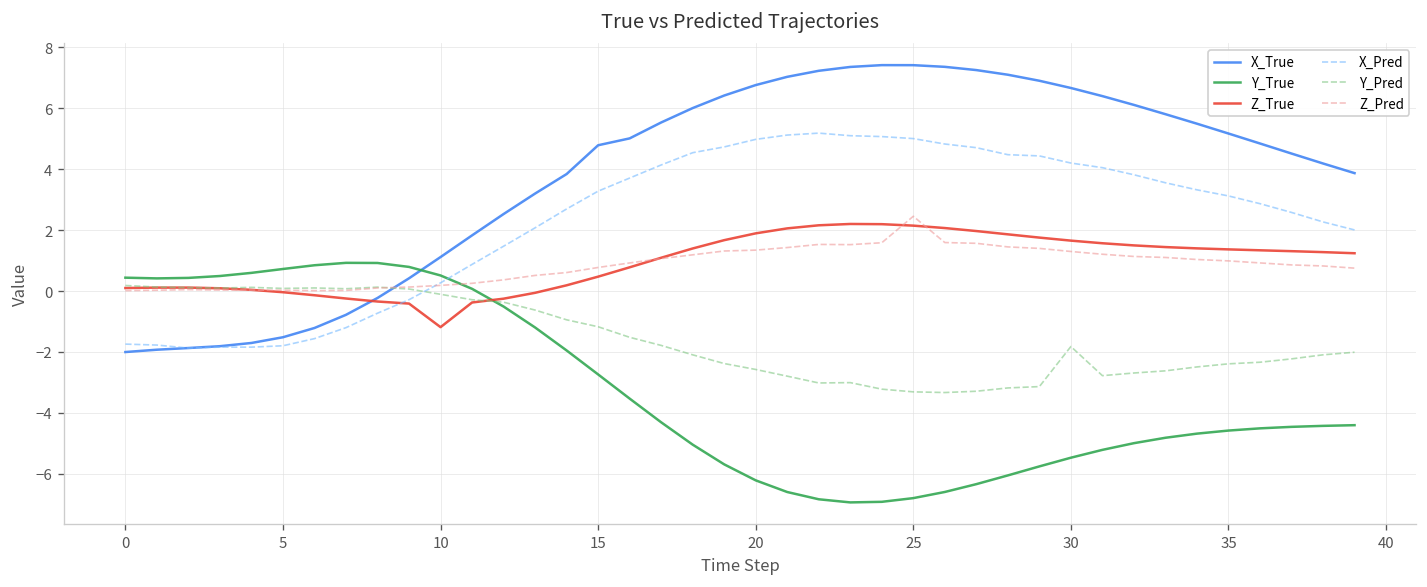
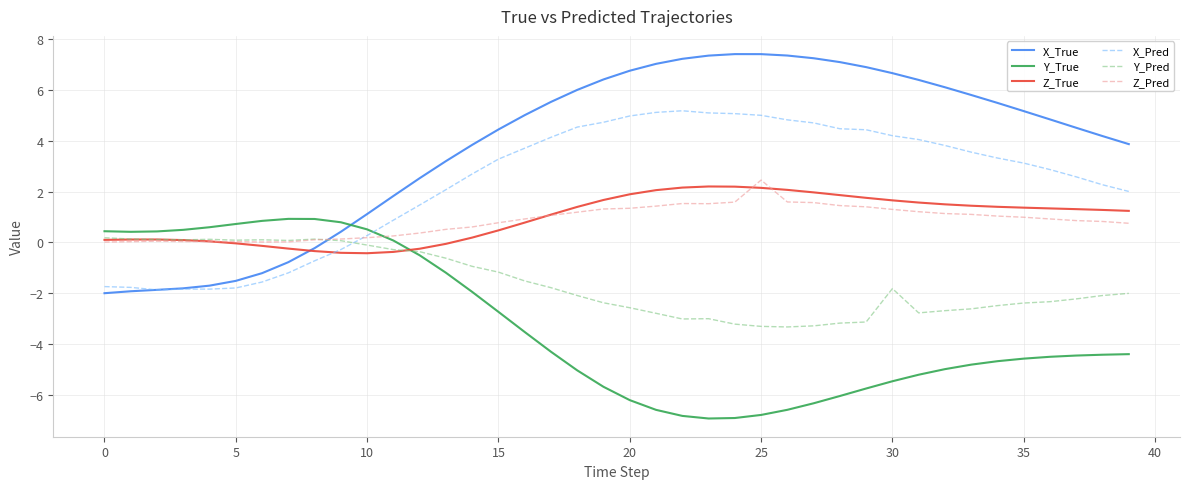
  {
    "X_True": {
      "0": -2.0,
      "5": -1.5,
      "10": 1.1,
-     "15": 4.8,
+     "15": 4.4,
      "20": 6.8,
      "25": 7.4,
      "30": 6.7,
      "35": 5.2
    },
    "Y_True": {
      "0": 0.4,
      "5": 0.7,
      "10": 0.5,
      "15": -2.7,
      "20": -6.2,
      "25": -6.8,
      "30": -5.5,
      "35": -4.6
    },
    "Z_True": {
-     "10": -1.2,
+     "10": -0.4,
      "15": 0.5,
      "20": 1.9,
      "25": 2.1,
      "30": 1.7,
      "35": 1.4
    },
    "X_Pred": {
      "0": -1.7,
      "5": -1.8,
      "15": 3.3,
      "20": 5.0,
      "25": 5.0,
      "30": 4.2,
      "35": 3.1
    },
    "Y_Pred": {
      "10": -0.1,
      "15": -1.2,
      "20": -2.6,
      "25": -3.3,
      "30": -1.8,
      "35": -2.4
    },
    "Z_Pred": {
      "15": 0.8,
      "20": 1.3,
      "25": 2.5,
      "30": 1.3,
      "35": 1.0
    }
  }
